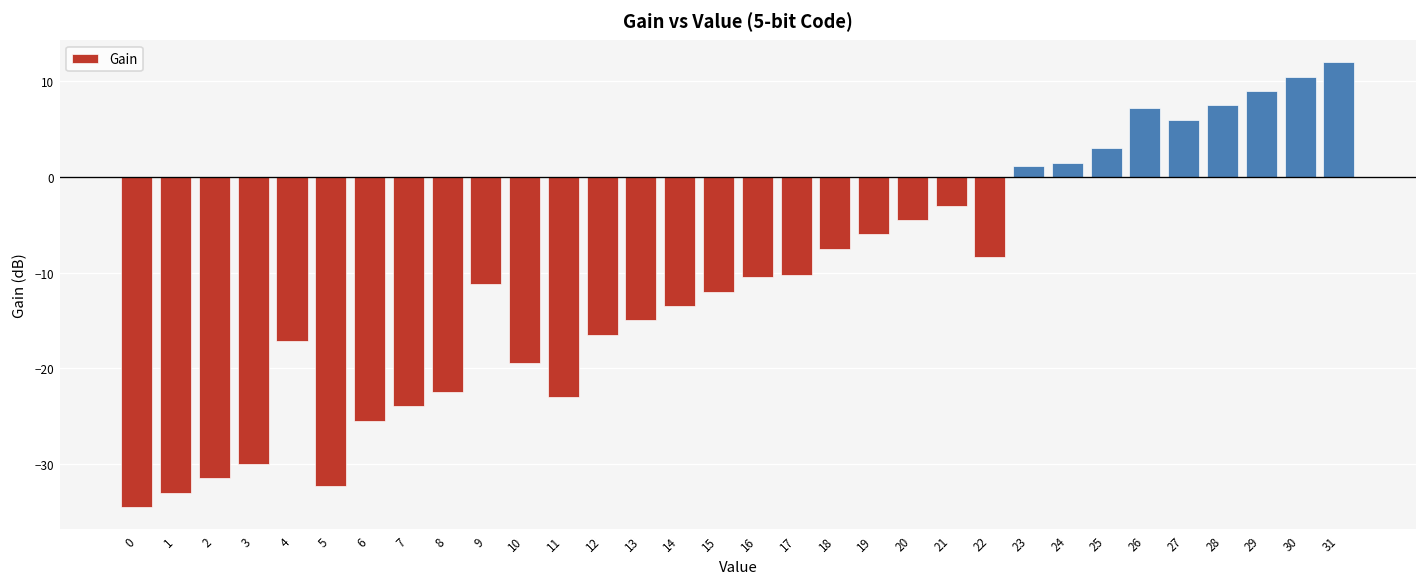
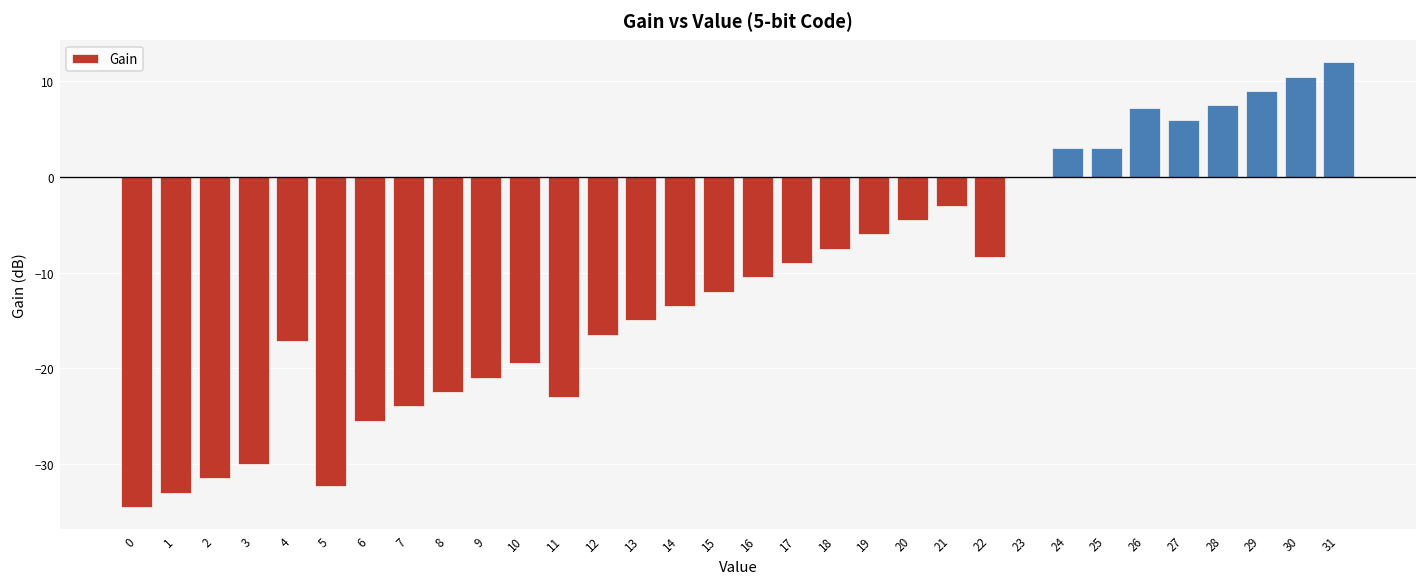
  {
    "0": -35,
    "1": -33,
    "2": -32,
    "3": -30,
    "4": -17,
    "5": -32,
    "6": -26,
    "7": -24,
    "8": -23,
-   "9": -11,
+   "9": -21,
    "10": -20,
    "11": -23,
    "12": -17,
    "13": -15,
    "14": -14,
    "15": -12,
    "16": -11,
-   "17": -10,
+   "17": -9,
    "18": -8,
    "19": -6,
    "20": -5,
    "21": -3,
    "22": -8,
-   "23": 1,
-   "24": 2,
+   "23": 0,
+   "24": 3,
    "25": 3,
    "26": 7,
    "27": 6,
    "28": 8,
    "29": 9,
    "30": 11,
    "31": 12
  }
